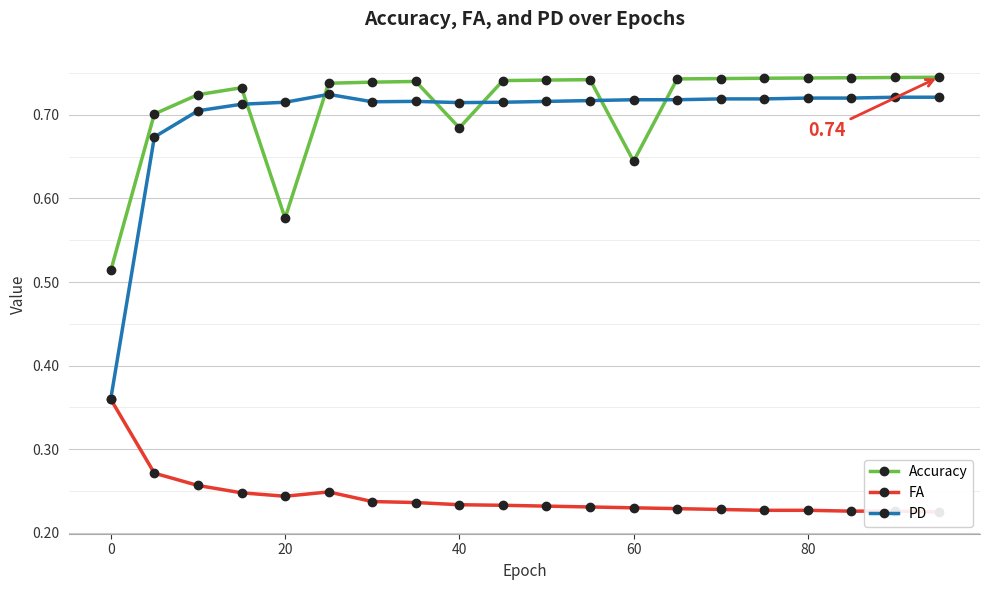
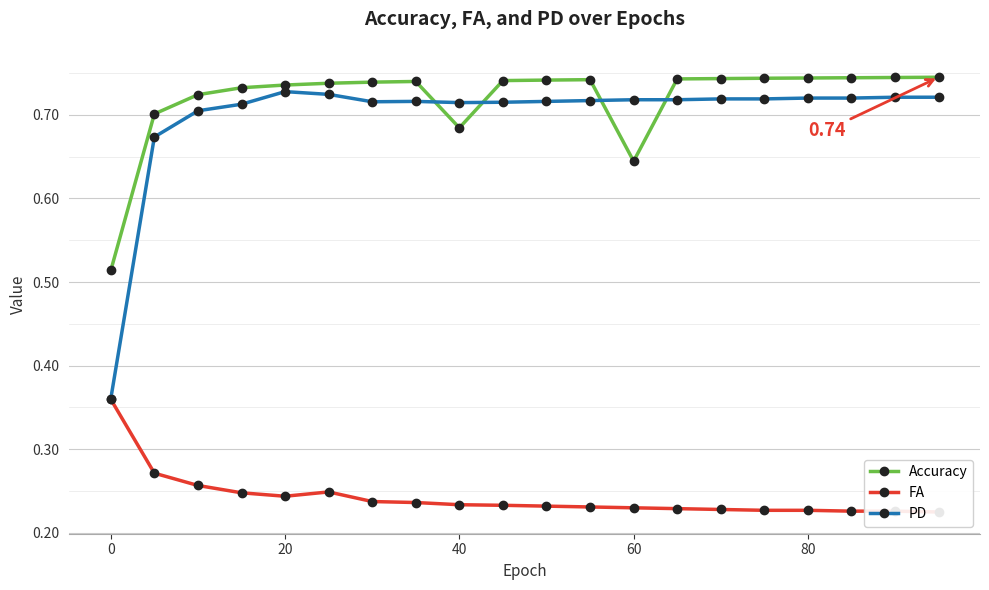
  {
    "Accuracy": {
      "0": 0.51,
-     "20": 0.58,
+     "20": 0.74,
      "40": 0.68,
      "60": 0.64,
      "80": 0.74
    },
    "FA": {
      "20": 0.24,
      "40": 0.23,
      "60": 0.23,
      "80": 0.23
    },
    "PD": {
-     "20": 0.71,
+     "20": 0.73,
      "40": 0.71,
      "60": 0.72
    }
  }
